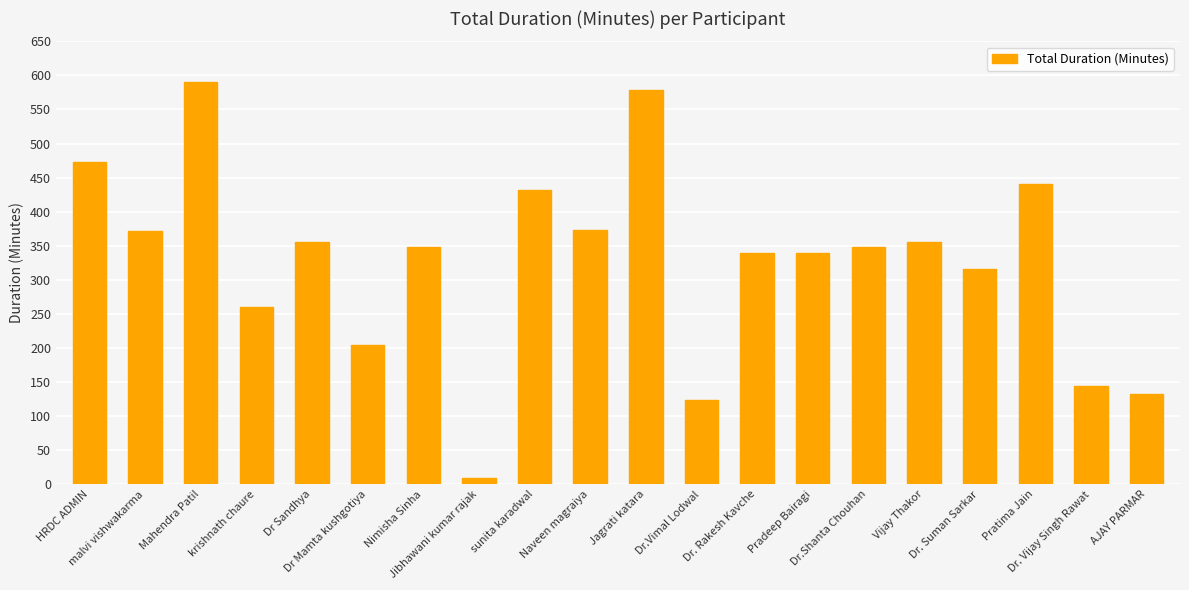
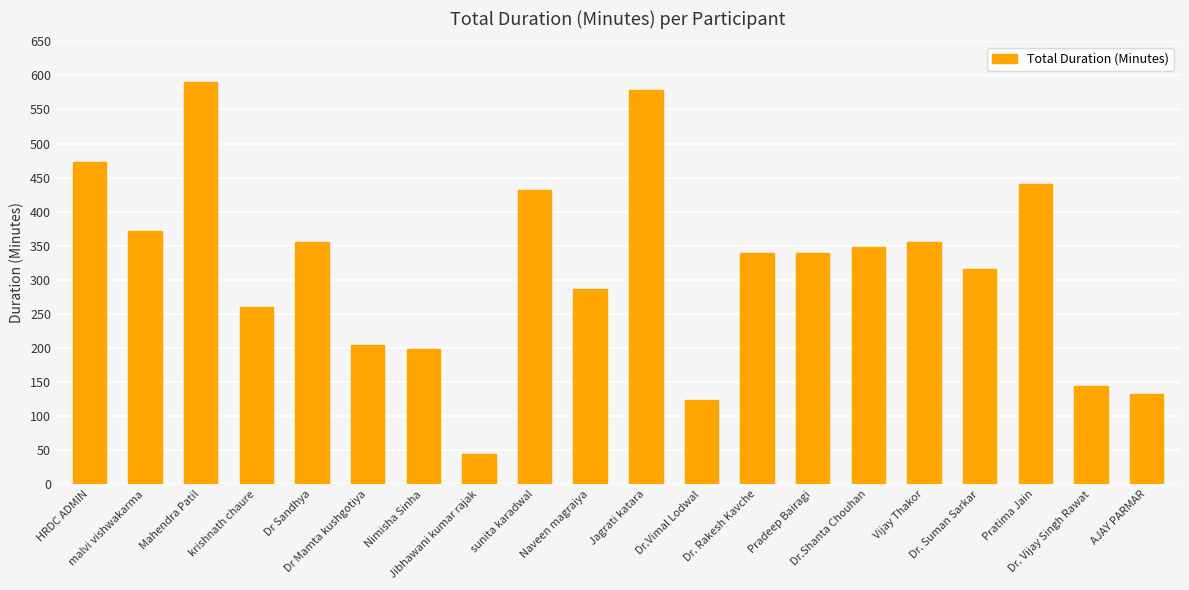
  {
    "HRDC ADMIN": 470,
    "malvi vishwakarma": 370,
    "Mahendra Patil": 590,
    "krishnath chaure": 260,
    "Dr Sandhya": 360,
    "Dr Mamta kushgotiya": 200,
-   "Nimisha Sinha": 350,
-   "Jibhawani kumar rajak": 10,
+   "Nimisha Sinha": 200,
+   "Jibhawani kumar rajak": 40,
    "sunita karadwal": 430,
-   "Naveen magraiya": 370,
+   "Naveen magraiya": 290,
    "Jagrati katara": 580,
    "Dr.Vimal Lodwal": 120,
    "Dr. Rakesh Kavche": 340,
    "Pradeep Bairagi": 340,
    "Dr.Shanta Chouhan": 350,
    "Vijay Thakor": 360,
    "Dr. Suman Sarkar": 320,
    "Pratima Jain": 440,
    "Dr. Vijay Singh Rawat": 140,
    "AJAY PARMAR": 130
  }
